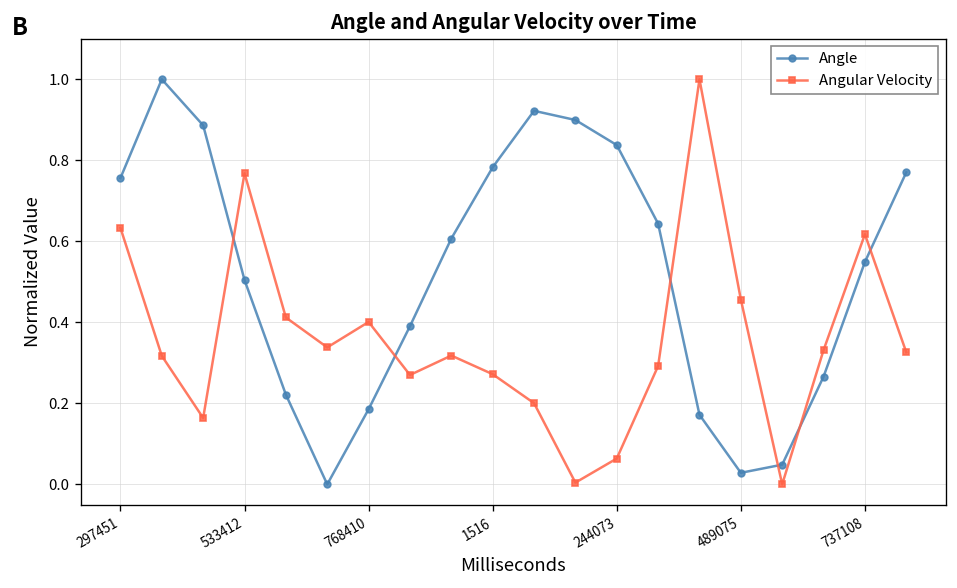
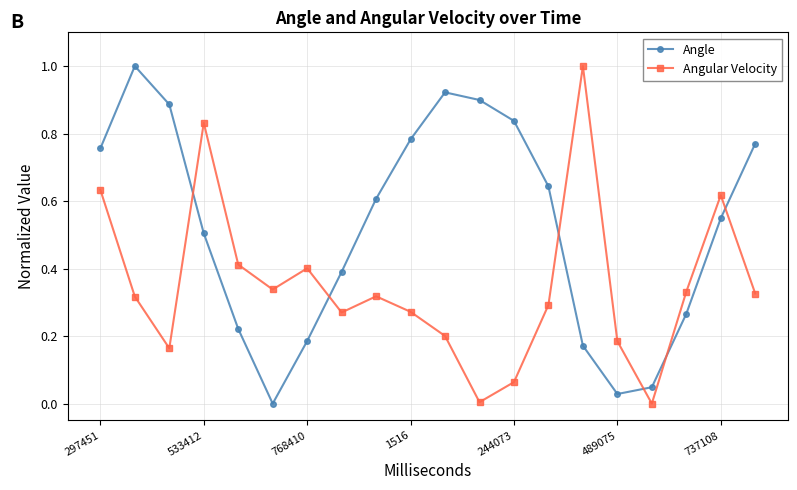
  {
    "Angle": {
      "297451": 0.76,
      "533412": 0.50,
      "768410": 0.19,
      "1516": 0.78,
      "244073": 0.84,
      "489075": 0.03,
      "737108": 0.55
    },
    "Angular Velocity": {
      "297451": 0.63,
-     "533412": 0.77,
+     "533412": 0.83,
      "768410": 0.40,
      "1516": 0.27,
      "244073": 0.06,
-     "489075": 0.46,
+     "489075": 0.18,
      "737108": 0.62
    }
  }
